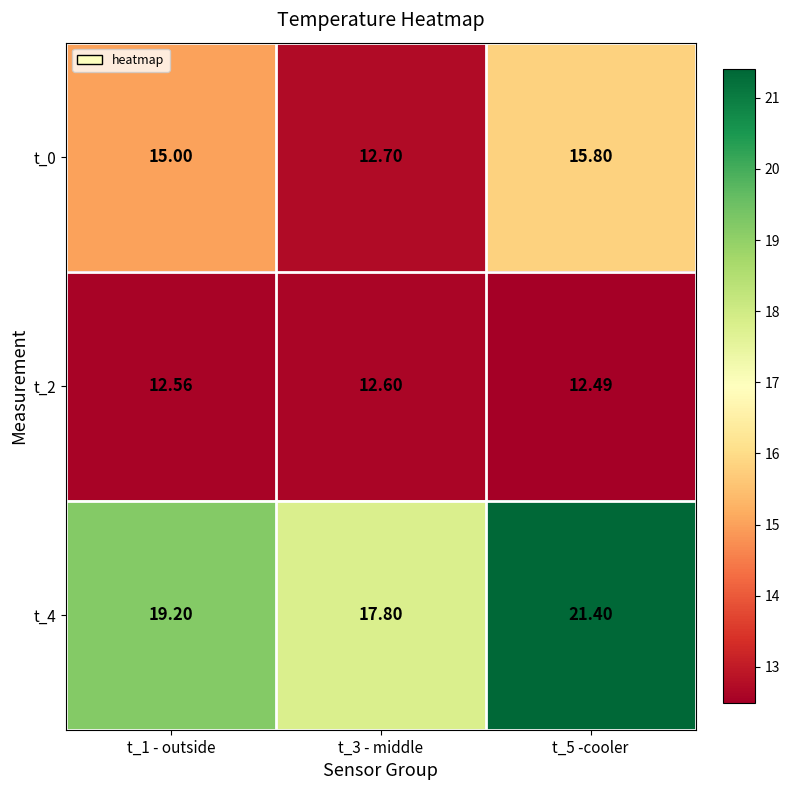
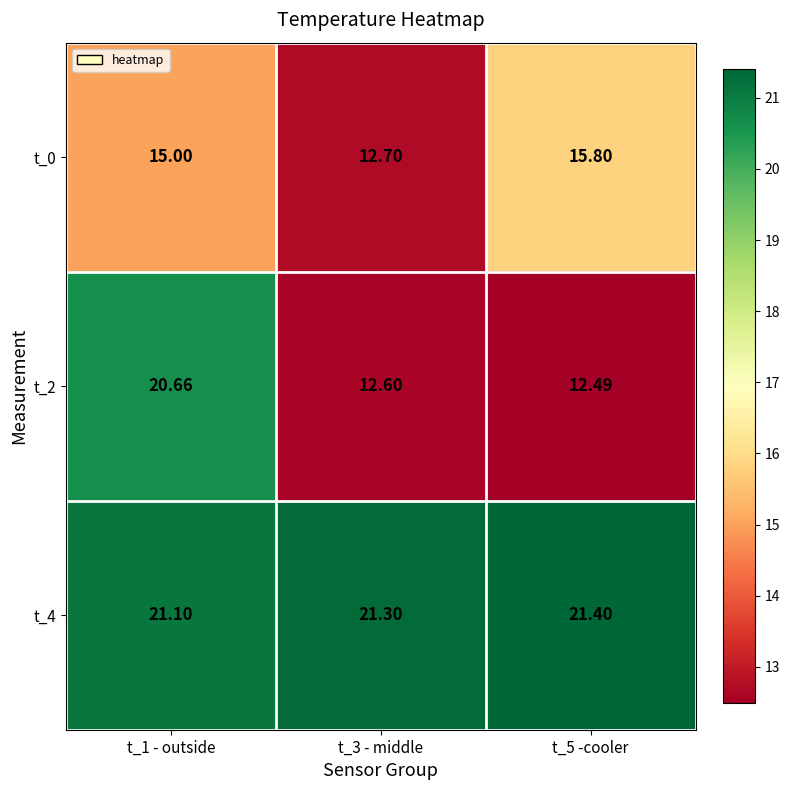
  {
    "t_0": {
      "t_1 - outside": 15.00,
      "t_3 - middle": 12.70,
      "t_5 -cooler": 15.80
    },
    "t_2": {
-     "t_1 - outside": 12.56,
+     "t_1 - outside": 20.66,
      "t_3 - middle": 12.60,
      "t_5 -cooler": 12.49
    },
    "t_4": {
-     "t_1 - outside": 19.20,
-     "t_3 - middle": 17.80,
+     "t_1 - outside": 21.10,
+     "t_3 - middle": 21.30,
      "t_5 -cooler": 21.40
    }
  }
